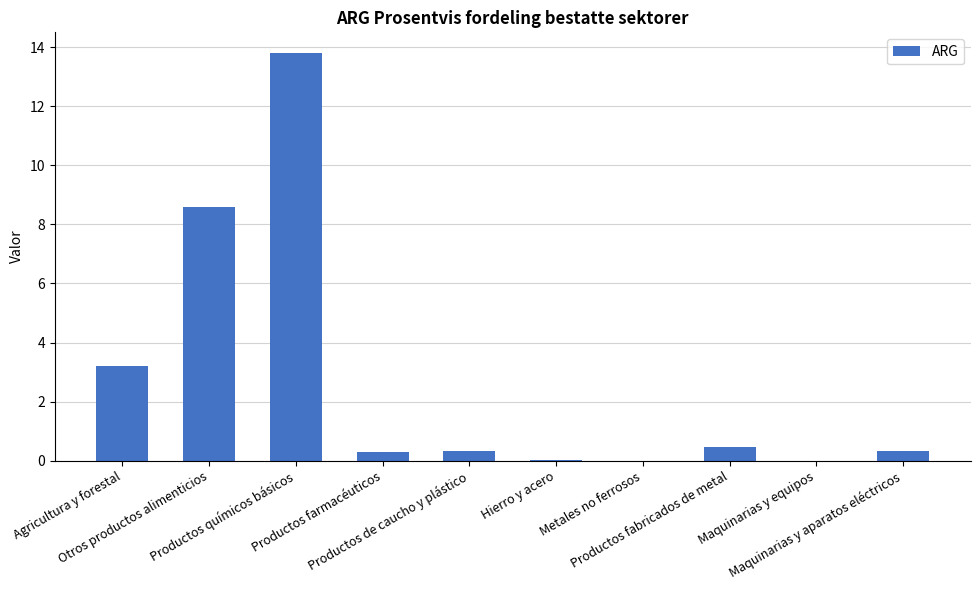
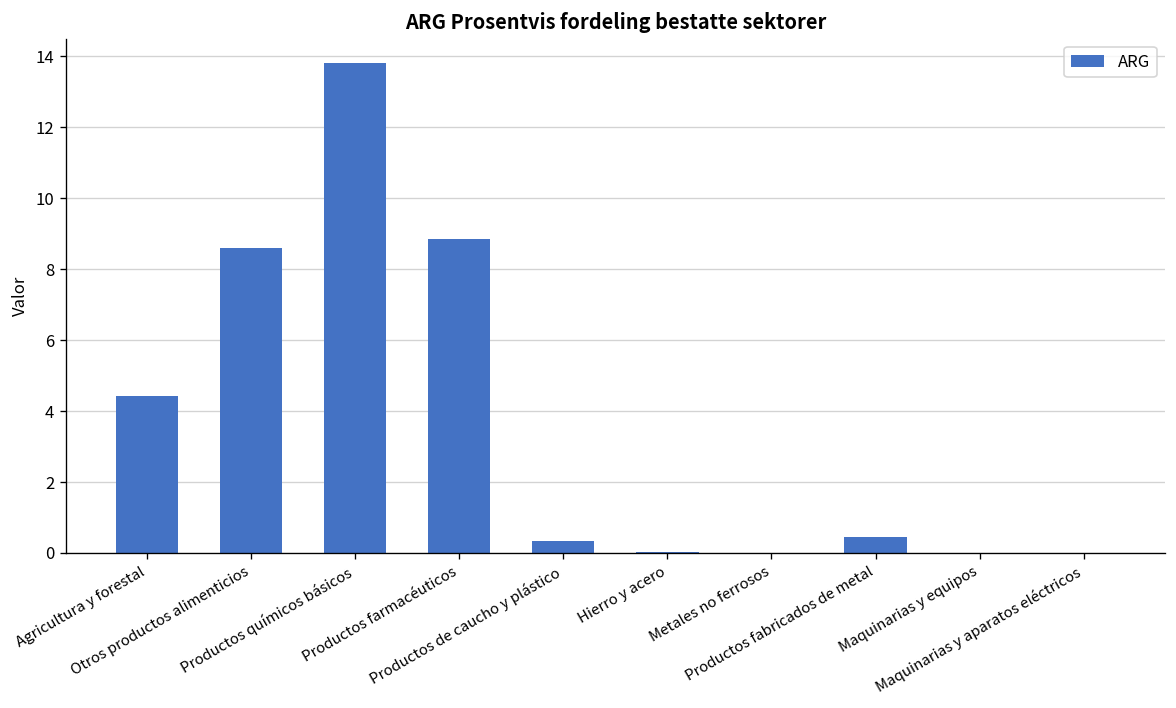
  {
-   "Agricultura y forestal": 3.2,
+   "Agricultura y forestal": 4.4,
    "Otros productos alimenticios": 8.6,
    "Productos químicos básicos": 13.8,
-   "Productos farmacéuticos": 0.3,
+   "Productos farmacéuticos": 8.9,
    "Productos de caucho y plástico": 0.3,
    "Productos fabricados de metal": 0.5,
-   "Maquinarias y aparatos eléctricos": 0.3
+   "Maquinarias y aparatos eléctricos": 0.0
  }
